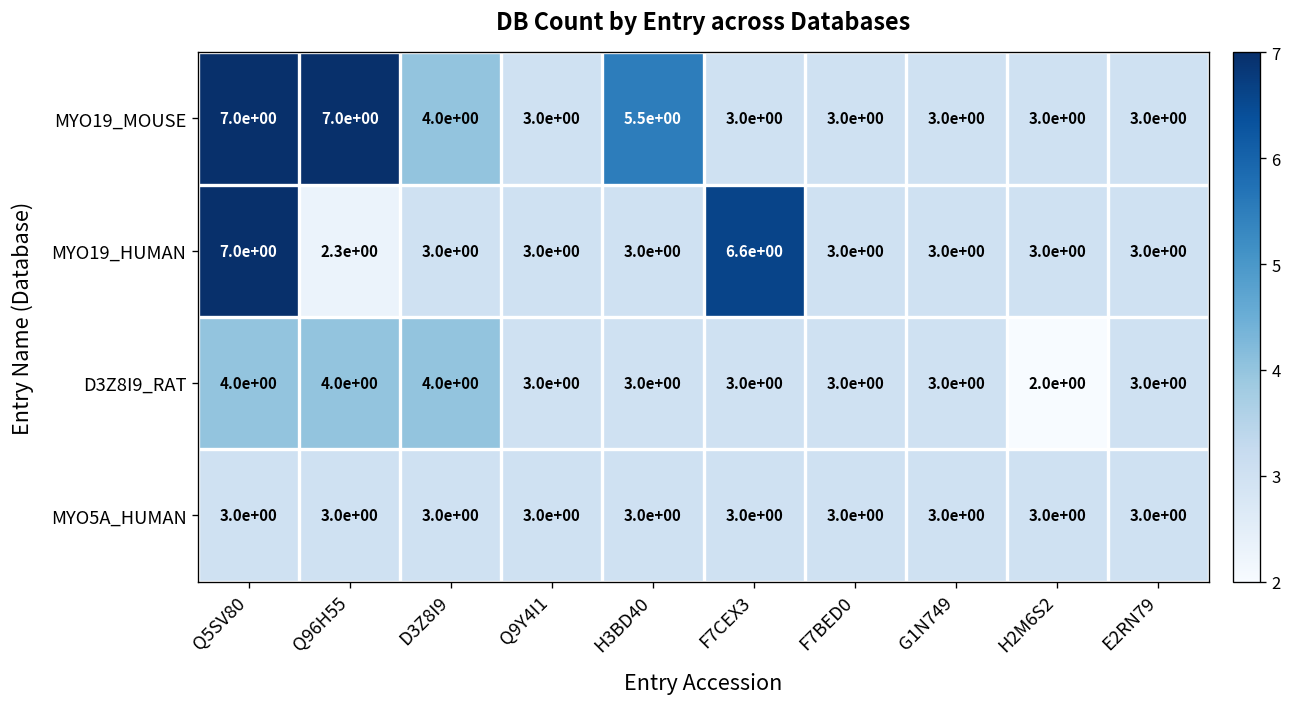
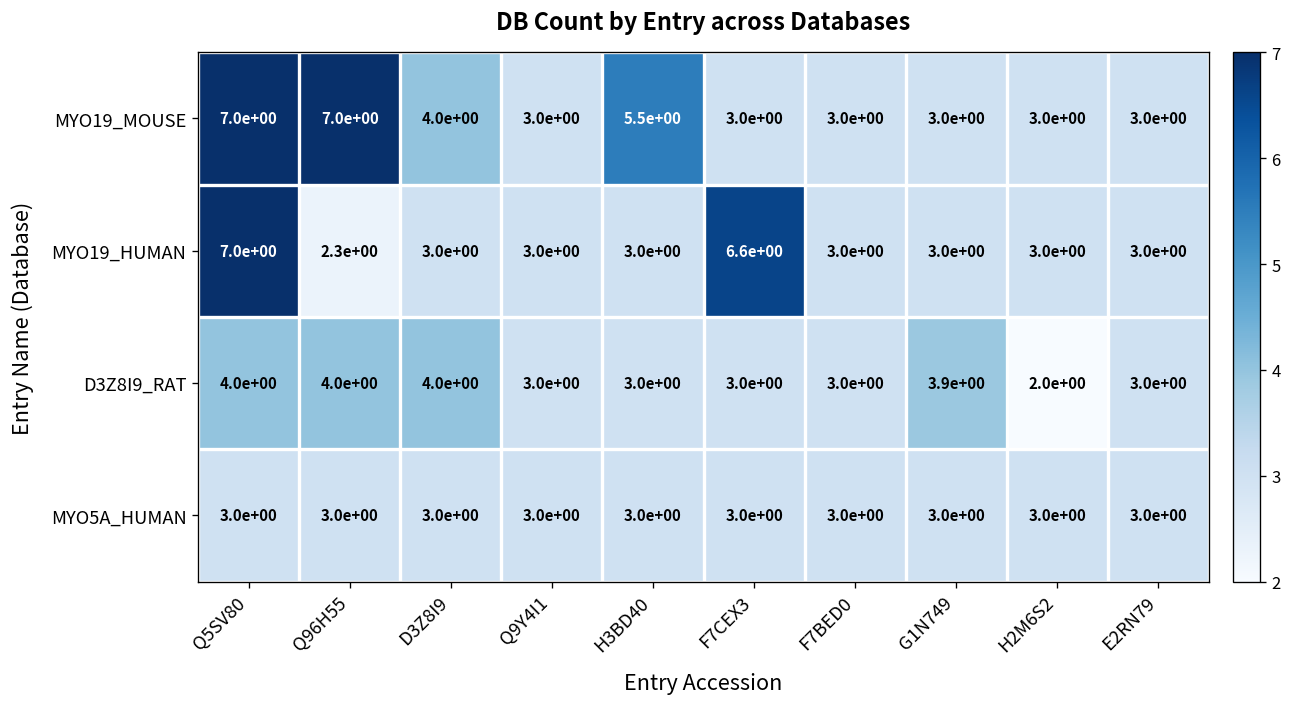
  {
    "MYO19_MOUSE": {
      "Q5SV80": "7.0e+00",
      "Q96H55": "7.0e+00",
      "D3Z8I9": "4.0e+00",
      "Q9Y4I1": "3.0e+00",
      "H3BD40": "5.5e+00",
      "F7CEX3": "3.0e+00",
      "F7BED0": "3.0e+00",
      "G1N749": "3.0e+00",
      "H2M6S2": "3.0e+00",
      "E2RN79": "3.0e+00"
    },
    "MYO19_HUMAN": {
      "Q5SV80": "7.0e+00",
      "Q96H55": "2.3e+00",
      "D3Z8I9": "3.0e+00",
      "Q9Y4I1": "3.0e+00",
      "H3BD40": "3.0e+00",
      "F7CEX3": "6.6e+00",
      "F7BED0": "3.0e+00",
      "G1N749": "3.0e+00",
      "H2M6S2": "3.0e+00",
      "E2RN79": "3.0e+00"
    },
    "D3Z8I9_RAT": {
      "Q5SV80": "4.0e+00",
      "Q96H55": "4.0e+00",
      "D3Z8I9": "4.0e+00",
      "Q9Y4I1": "3.0e+00",
      "H3BD40": "3.0e+00",
      "F7CEX3": "3.0e+00",
      "F7BED0": "3.0e+00",
-     "G1N749": "3.0e+00",
+     "G1N749": "3.9e+00",
      "H2M6S2": "2.0e+00",
      "E2RN79": "3.0e+00"
    },
    "MYO5A_HUMAN": {
      "Q5SV80": "3.0e+00",
      "Q96H55": "3.0e+00",
      "D3Z8I9": "3.0e+00",
      "Q9Y4I1": "3.0e+00",
      "H3BD40": "3.0e+00",
      "F7CEX3": "3.0e+00",
      "F7BED0": "3.0e+00",
      "G1N749": "3.0e+00",
      "H2M6S2": "3.0e+00",
      "E2RN79": "3.0e+00"
    }
  }
